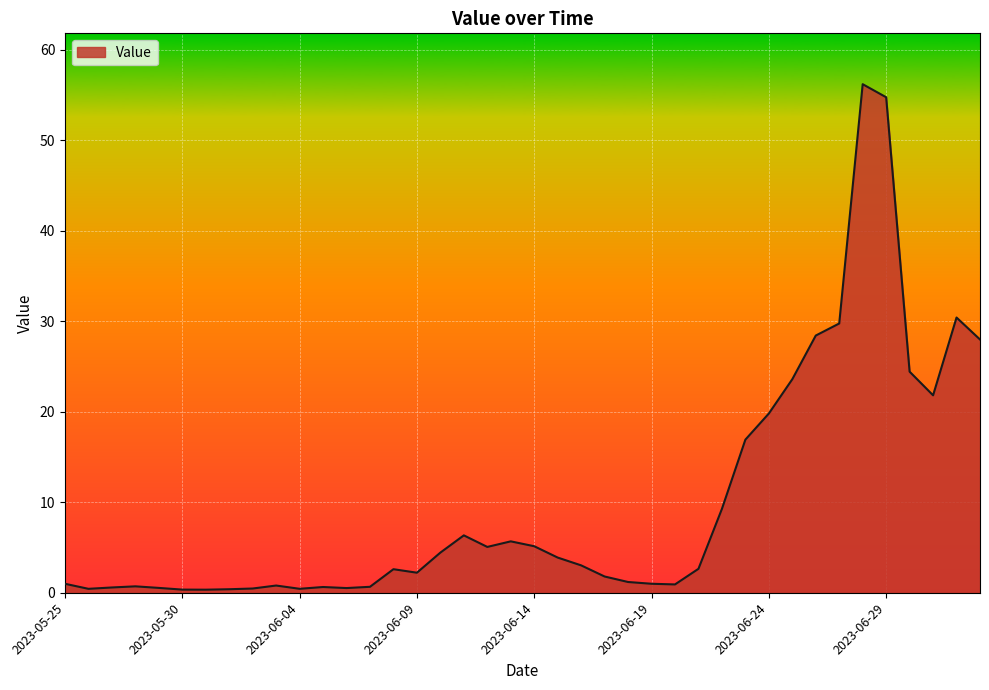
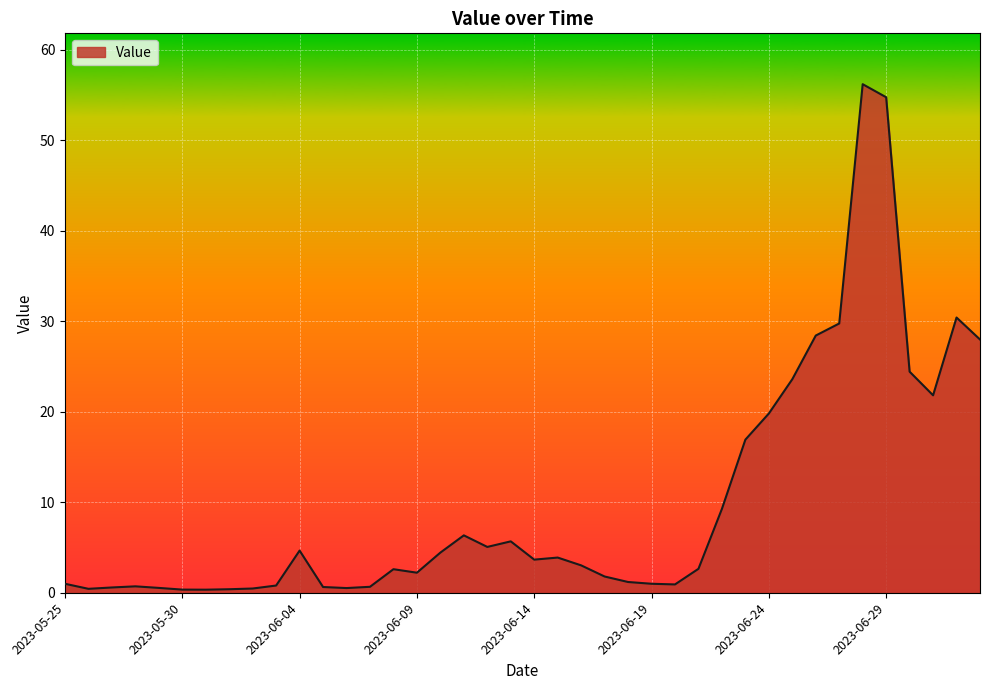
  {
    "2023-05-25": 1,
    "2023-05-30": 0,
-   "2023-06-04": 0,
+   "2023-06-04": 5,
    "2023-06-09": 2,
-   "2023-06-14": 5,
+   "2023-06-14": 4,
    "2023-06-19": 1,
    "2023-06-24": 20,
    "2023-06-29": 55
  }
